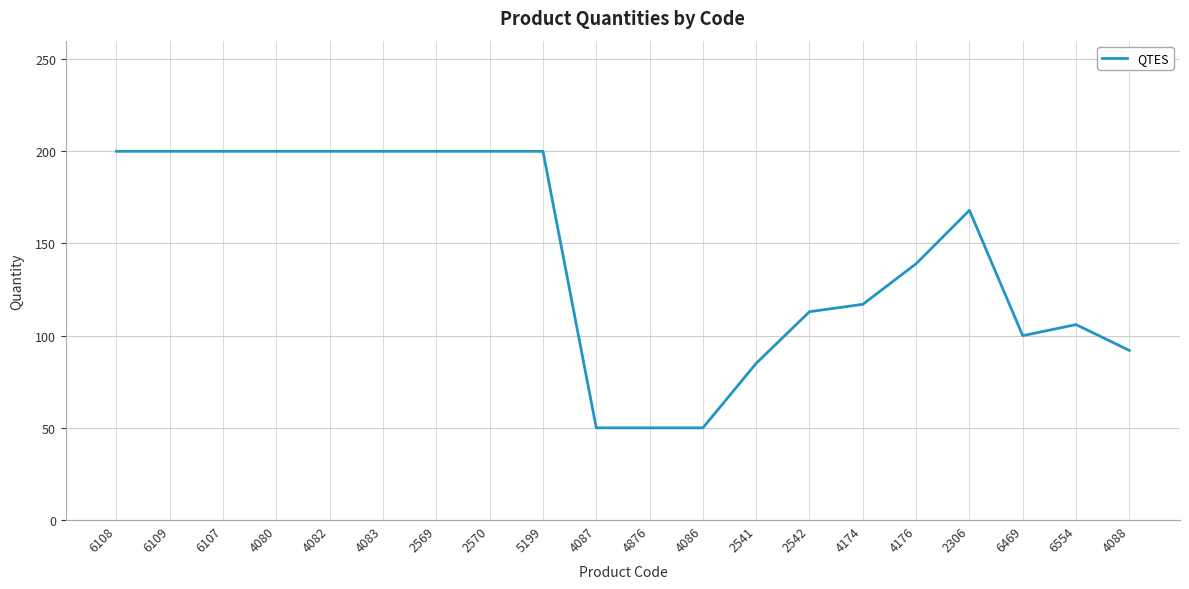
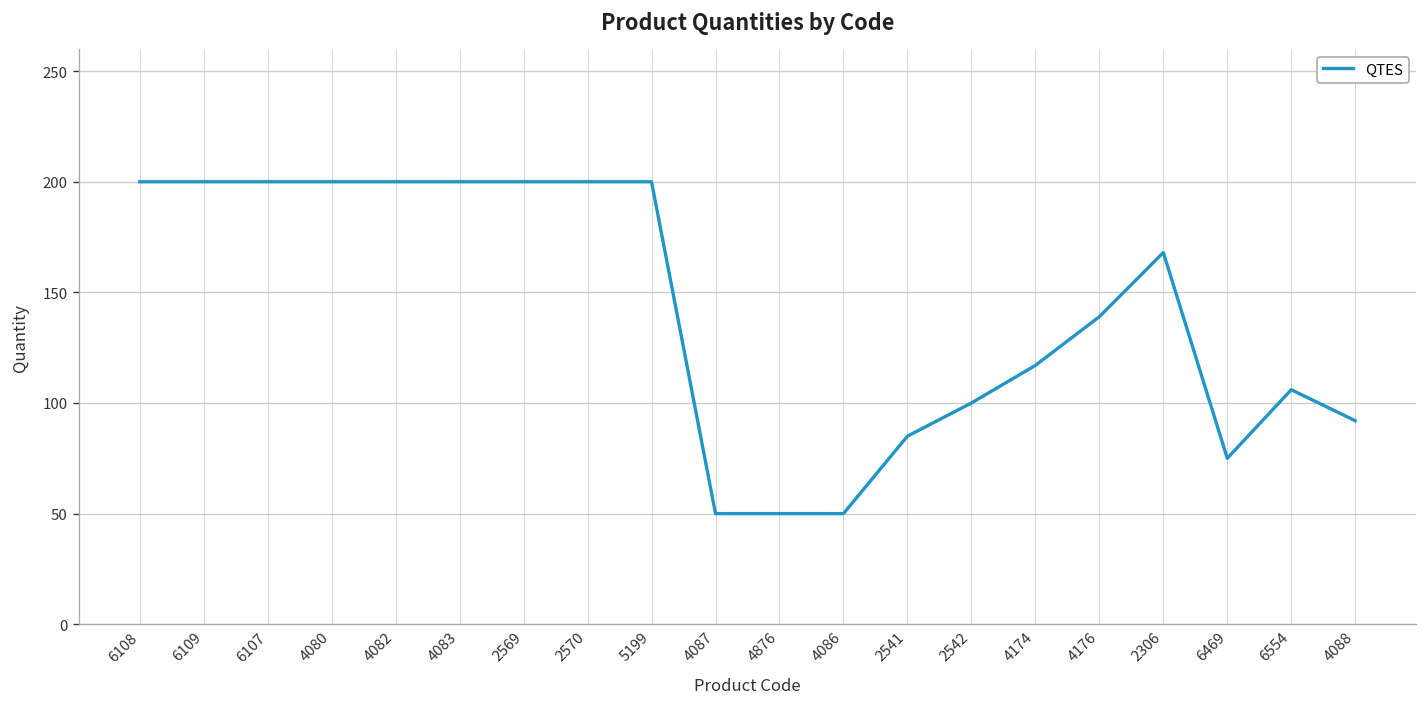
  {
    "6108": 200,
    "6109": 200,
    "6107": 200,
    "4080": 200,
    "4082": 200,
    "4083": 200,
    "2569": 200,
    "2570": 200,
    "5199": 200,
    "4087": 50,
    "4876": 50,
    "4086": 50,
    "2541": 85,
-   "2542": 113,
+   "2542": 100,
    "4174": 117,
    "4176": 139,
    "2306": 168,
-   "6469": 100,
+   "6469": 75,
    "6554": 106,
    "4088": 92
  }
